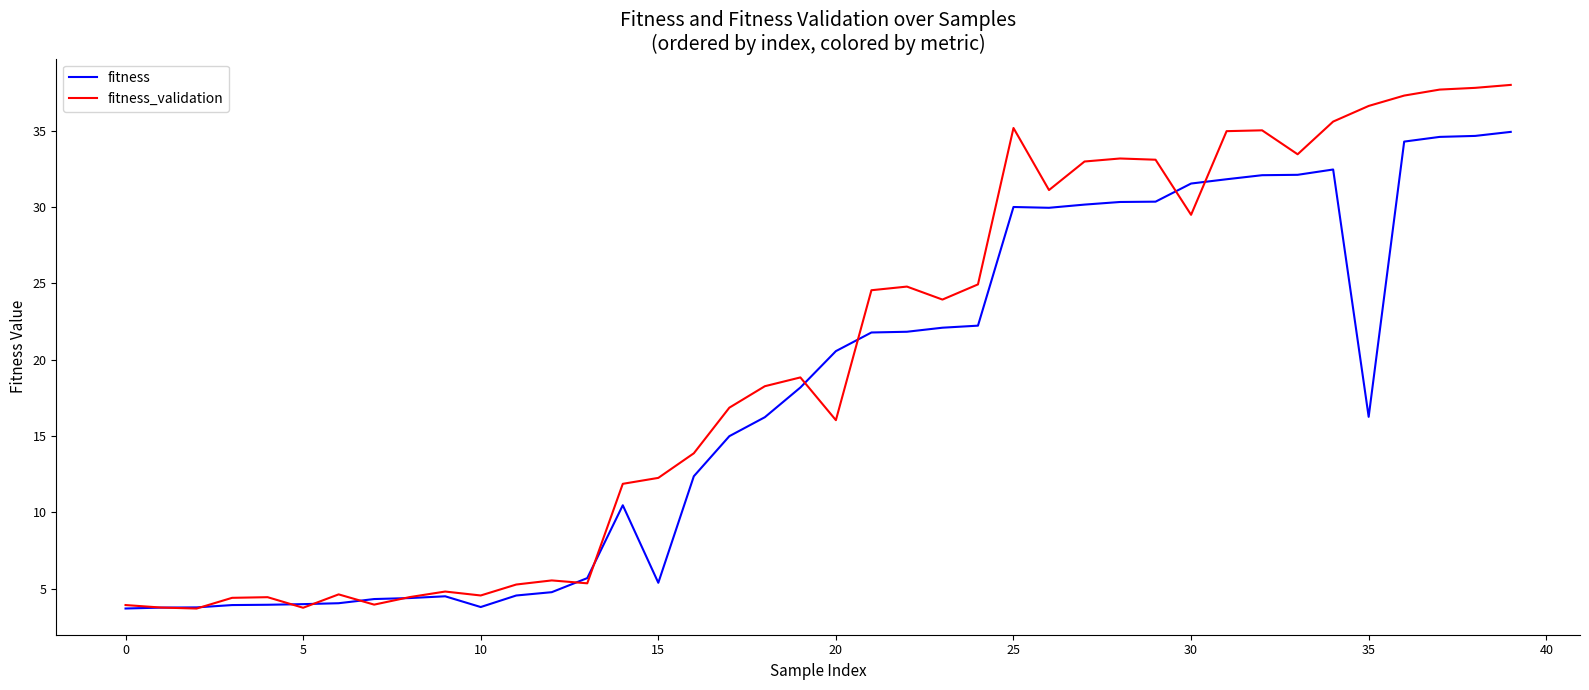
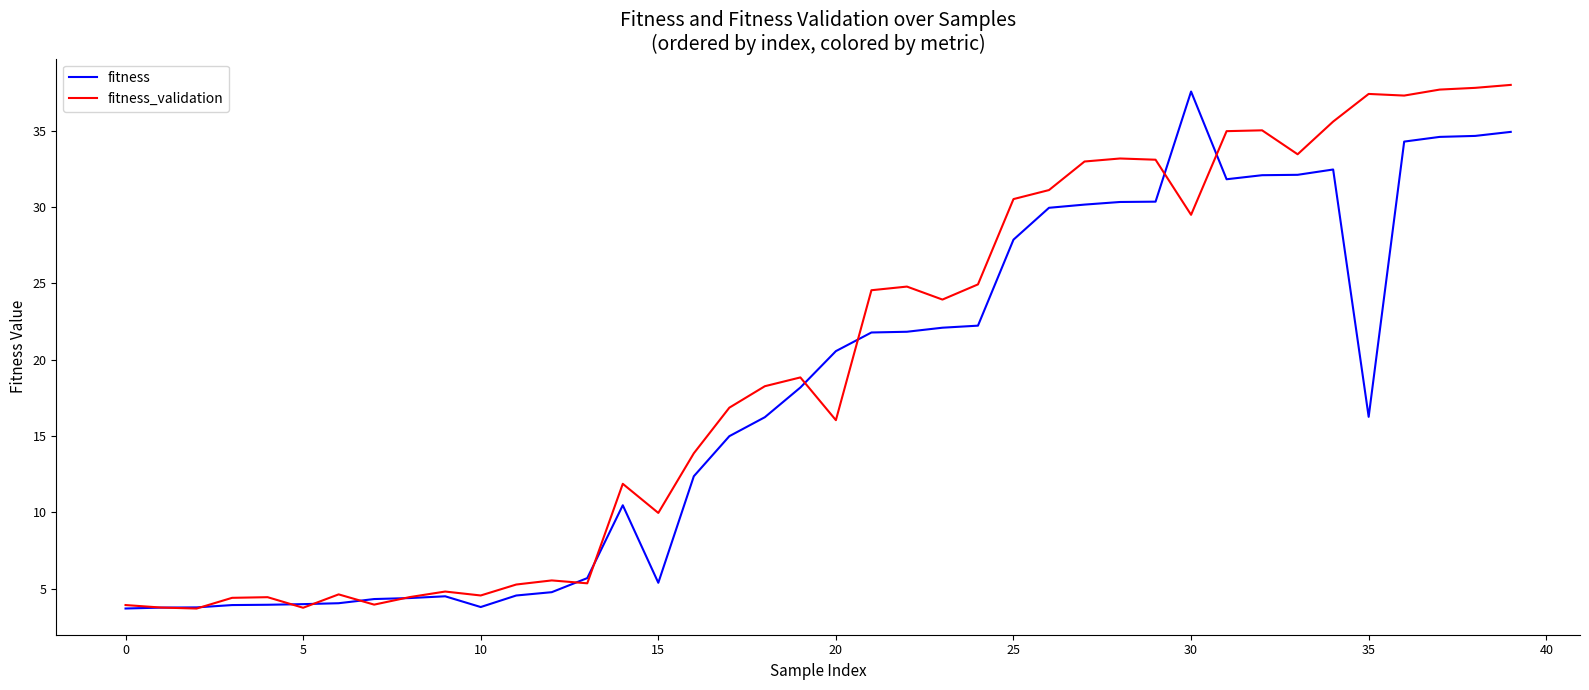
  {
    "fitness": {
      "0": 3.7,
      "5": 4.0,
      "10": 3.8,
      "15": 5.4,
      "20": 20.6,
-     "25": 30.0,
-     "30": 31.5,
+     "25": 27.9,
+     "30": 37.6,
      "35": 16.2
    },
    "fitness_validation": {
      "0": 3.9,
      "5": 3.7,
      "10": 4.5,
-     "15": 12.2,
+     "15": 10.0,
      "20": 16.0,
-     "25": 35.2,
+     "25": 30.5,
      "30": 29.5,
-     "35": 36.6
+     "35": 37.4
    }
  }
